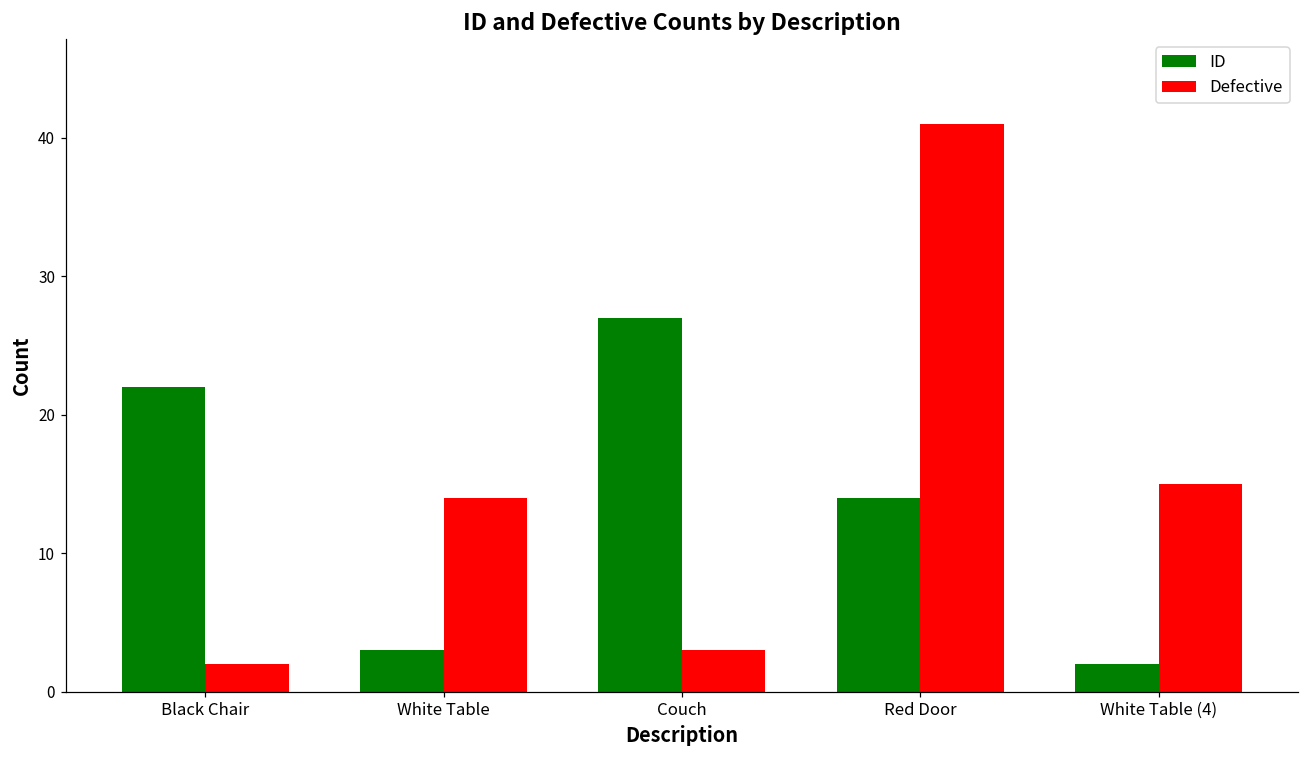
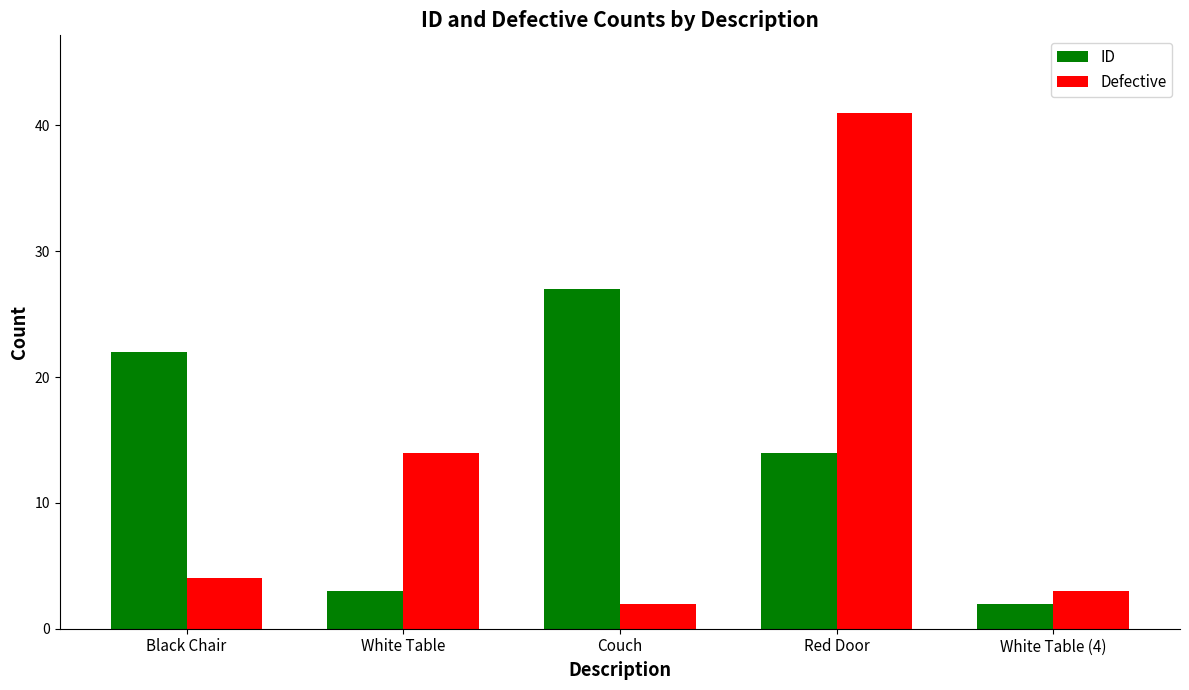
  {
    "ID": {
      "Black Chair": 22,
      "White Table": 3,
      "Couch": 27,
      "Red Door": 14,
      "White Table (4)": 2
    },
    "Defective": {
-     "Black Chair": 2,
+     "Black Chair": 4,
      "White Table": 14,
-     "Couch": 3,
+     "Couch": 2,
      "Red Door": 41,
-     "White Table (4)": 15
+     "White Table (4)": 3
    }
  }
